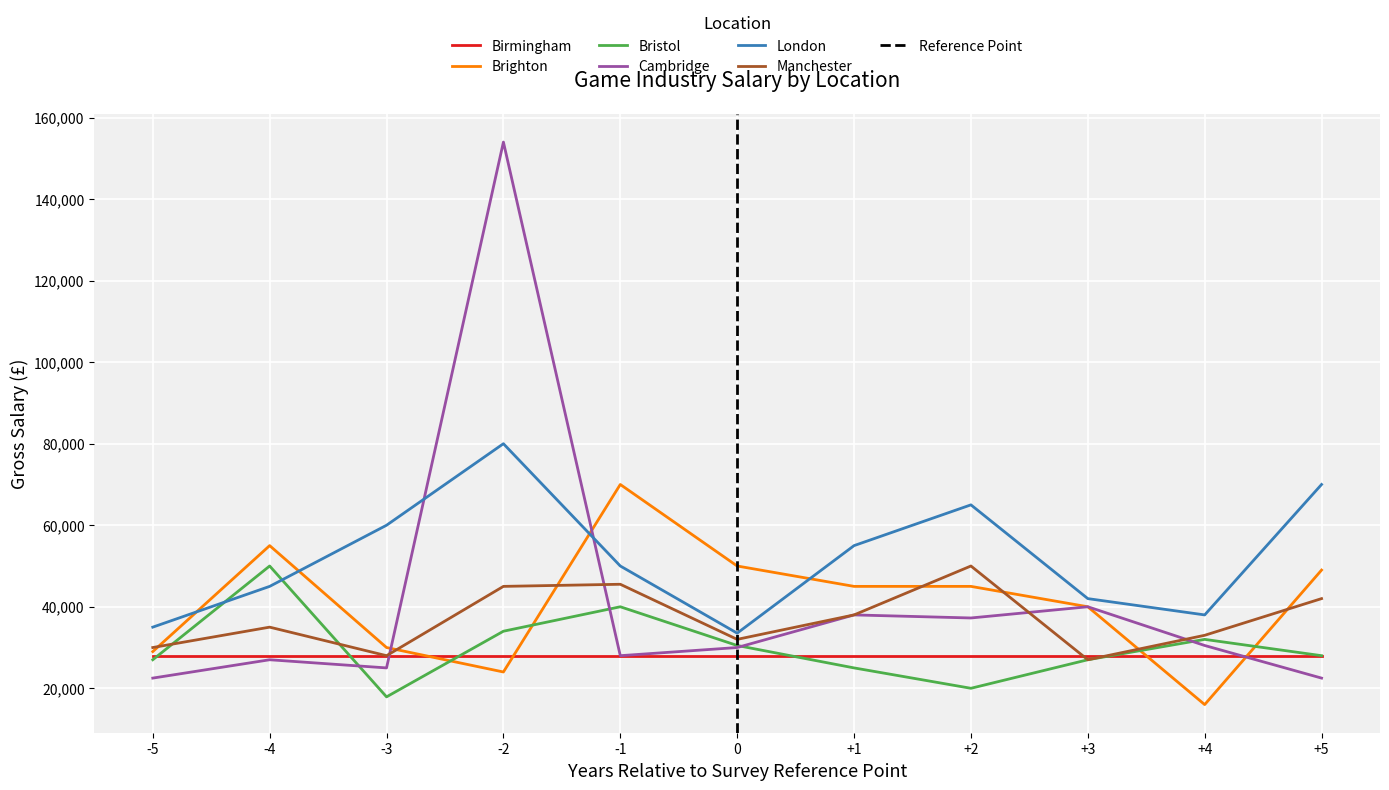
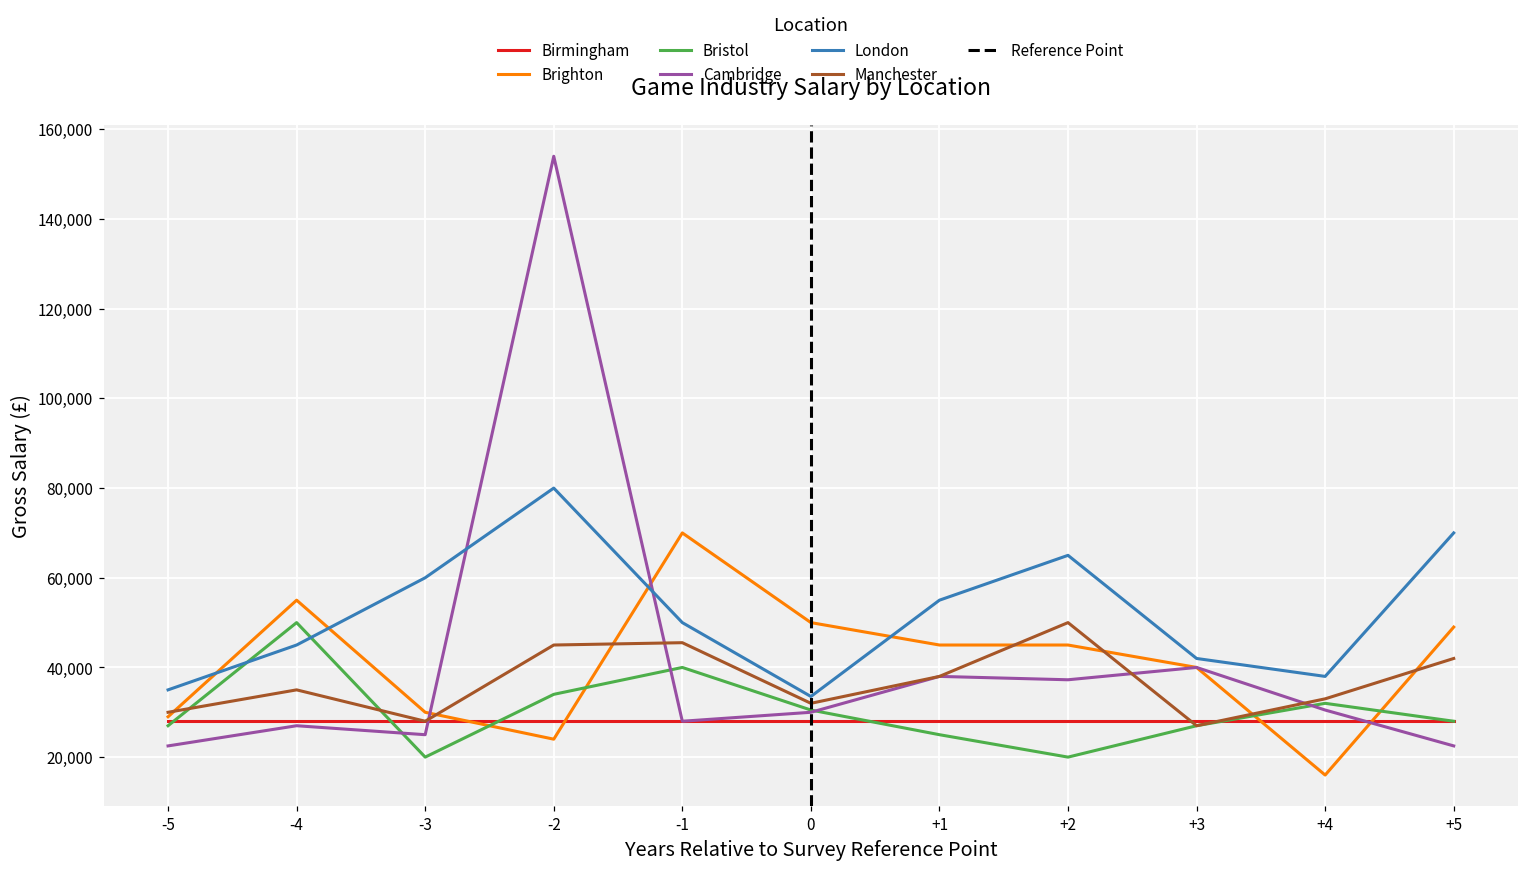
  {
    "Birmingham": {
      "-5": "28,000",
      "-4": "28,000",
      "-2": "28,000",
      "0": "28,000",
      "+1": "28,000",
      "+2": "28,000",
      "+3": "28,000",
      "+4": "28,000"
    },
    "Brighton": {
      "-5": "29,000",
      "-4": "55,000",
      "-3": "30,000",
      "-2": "24,000",
      "-1": "70,000",
      "0": "50,000",
      "+1": "45,000",
      "+2": "45,000",
      "+4": "16,000",
      "+5": "49,000"
    },
    "Bristol": {
      "-5": "27,000",
      "-4": "50,000",
-     "-3": "18,000",
+     "-3": "20,000",
      "-2": "34,000",
      "-1": "40,000",
      "+1": "25,000",
      "+2": "20,000",
      "+4": "32,000"
    },
    "Cambridge": {
      "-5": "23,000",
      "-4": "27,000",
      "-3": "25,000",
      "-2": "154,000",
      "+2": "37,000",
      "+4": "31,000",
      "+5": "23,000"
    },
    "London": {
      "-5": "35,000",
      "-4": "45,000",
      "-3": "60,000",
      "-2": "80,000",
      "-1": "50,000",
      "0": "34,000",
      "+1": "55,000",
      "+2": "65,000",
      "+3": "42,000",
      "+4": "38,000",
      "+5": "70,000"
    },
    "Manchester": {
      "-5": "30,000",
      "-4": "35,000",
      "-2": "45,000",
      "-1": "46,000",
      "0": "32,000",
      "+2": "50,000",
      "+4": "33,000",
      "+5": "42,000"
    }
  }
